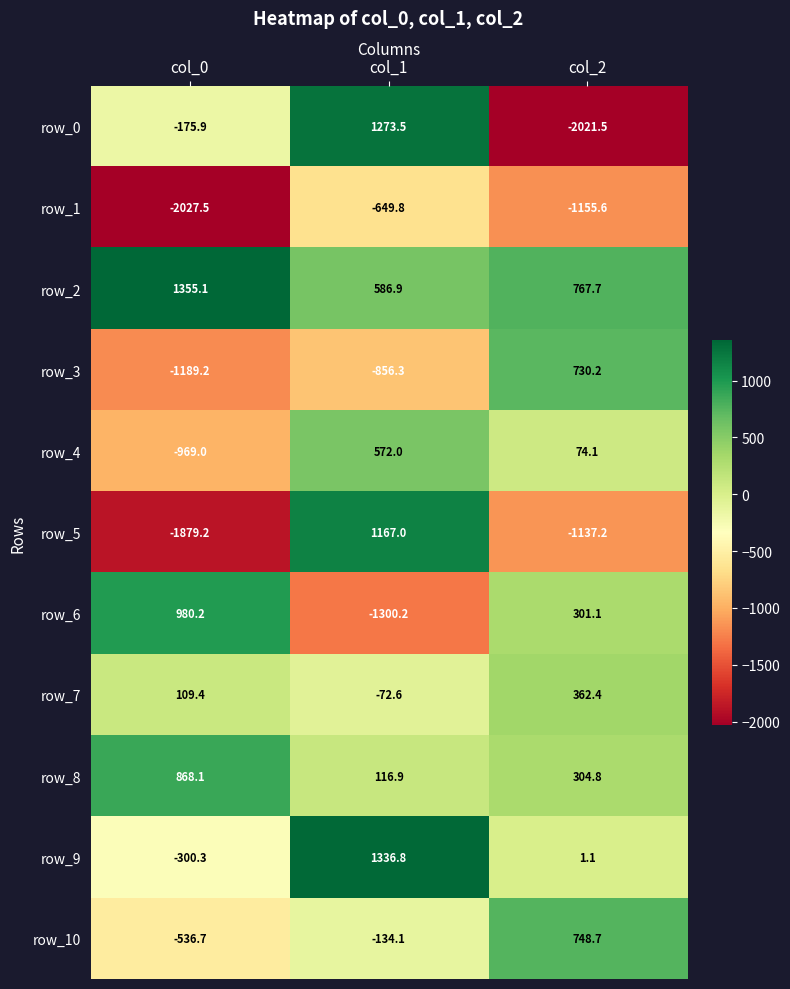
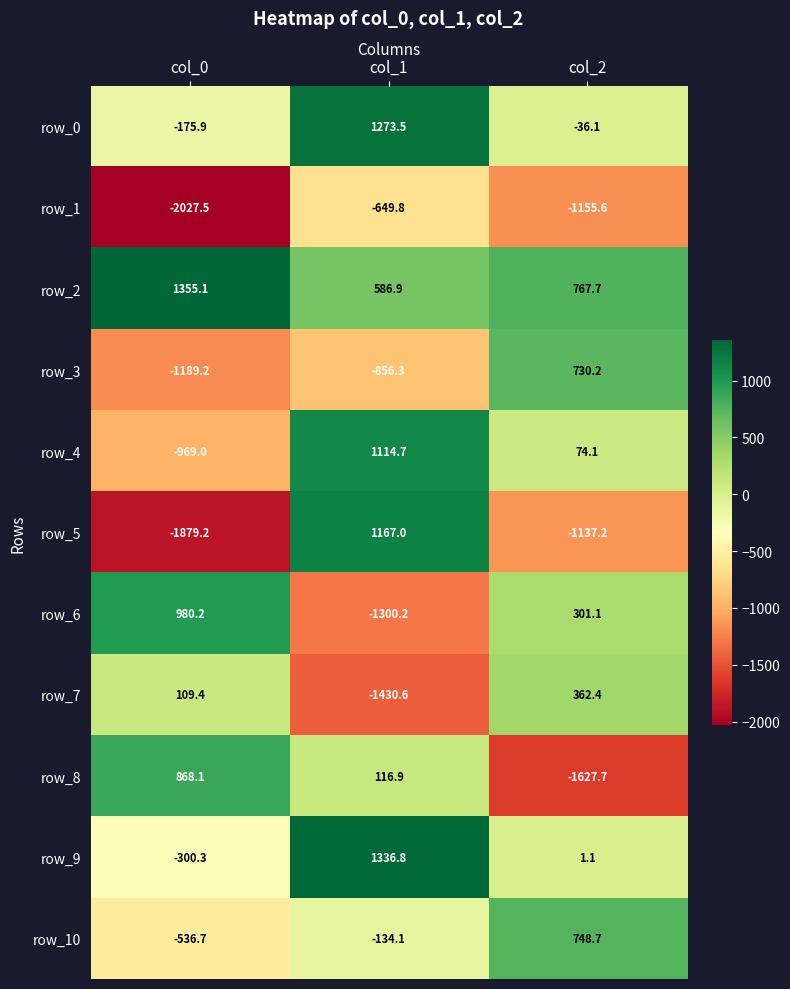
  {
    "row_0": {
      "col_0": -175.9,
      "col_1": 1273.5,
-     "col_2": -2021.5
+     "col_2": -36.1
    },
    "row_1": {
      "col_0": -2027.5,
      "col_1": -649.8,
      "col_2": -1155.6
    },
    "row_2": {
      "col_0": 1355.1,
      "col_1": 586.9,
      "col_2": 767.7
    },
    "row_3": {
      "col_0": -1189.2,
      "col_1": -856.3,
      "col_2": 730.2
    },
    "row_4": {
      "col_0": -969.0,
-     "col_1": 572.0,
+     "col_1": 1114.7,
      "col_2": 74.1
    },
    "row_5": {
      "col_0": -1879.2,
      "col_1": 1167.0,
      "col_2": -1137.2
    },
    "row_6": {
      "col_0": 980.2,
      "col_1": -1300.2,
      "col_2": 301.1
    },
    "row_7": {
      "col_0": 109.4,
-     "col_1": -72.6,
+     "col_1": -1430.6,
      "col_2": 362.4
    },
    "row_8": {
      "col_0": 868.1,
      "col_1": 116.9,
-     "col_2": 304.8
+     "col_2": -1627.7
    },
    "row_9": {
      "col_0": -300.3,
      "col_1": 1336.8,
      "col_2": 1.1
    },
    "row_10": {
      "col_0": -536.7,
      "col_1": -134.1,
      "col_2": 748.7
    }
  }
